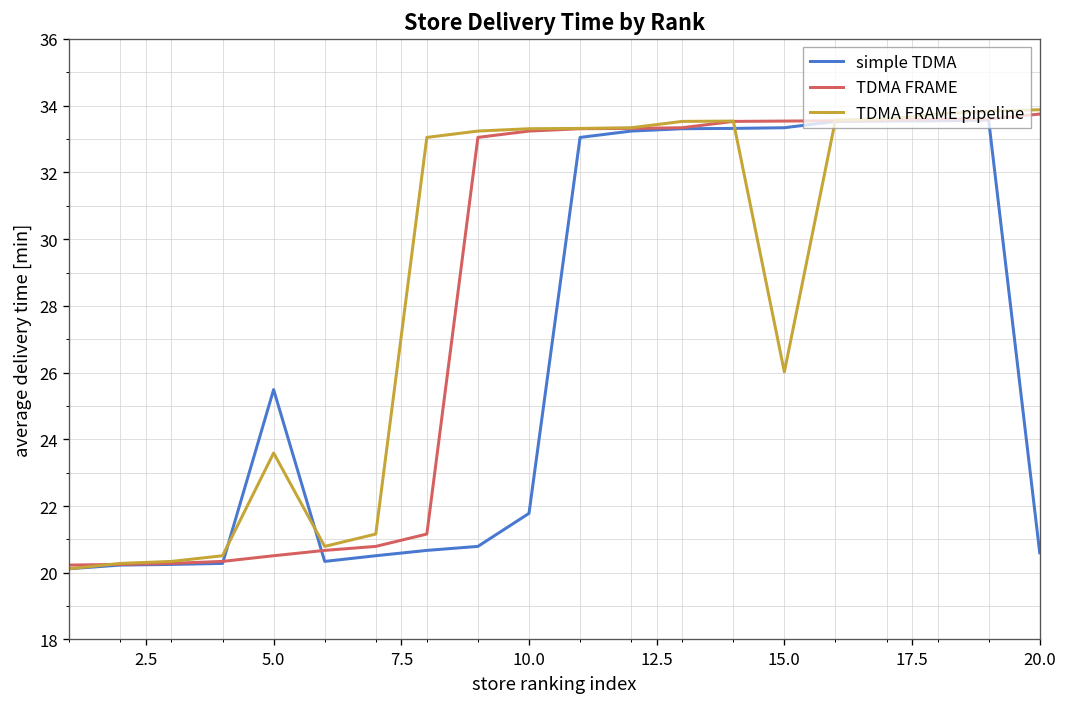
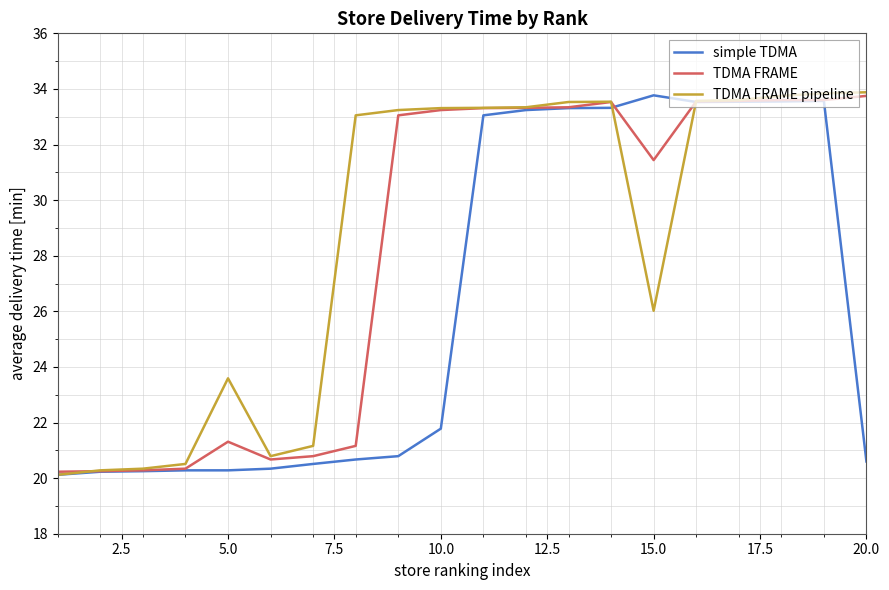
  {
    "simple TDMA": {
-     "5.0": 25.5,
+     "5.0": 20.3,
      "10.0": 21.8,
-     "15.0": 33.3,
+     "15.0": 33.8,
      "20.0": 20.6
    },
    "TDMA FRAME": {
-     "5.0": 20.5,
-     "15.0": 33.5,
+     "5.0": 21.3,
+     "15.0": 31.4,
      "20.0": 33.8
    },
    "TDMA FRAME pipeline": {
      "5.0": 23.6,
      "15.0": 26.0,
      "20.0": 33.9
    }
  }
